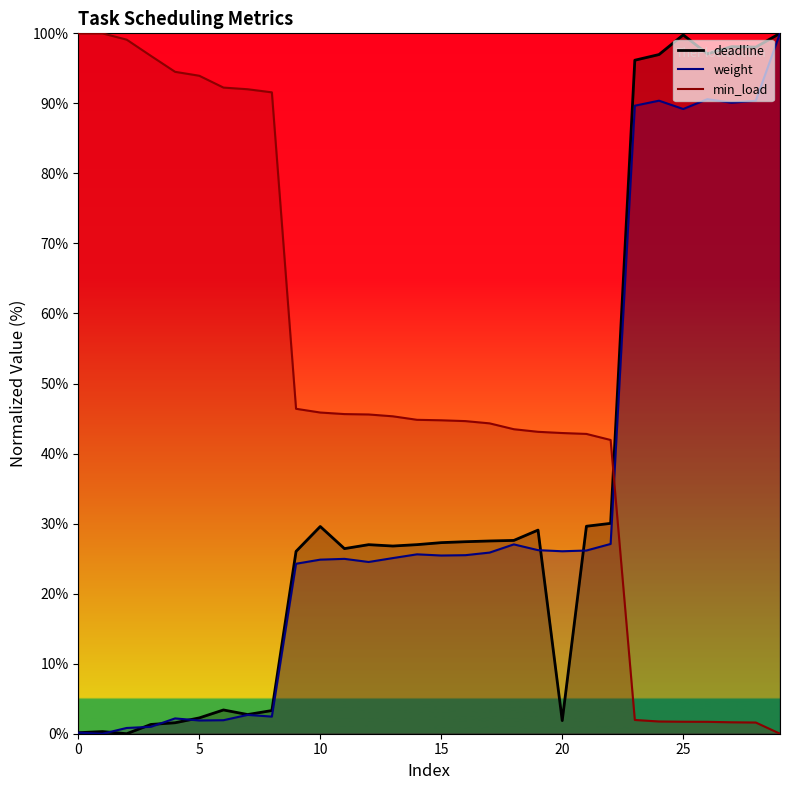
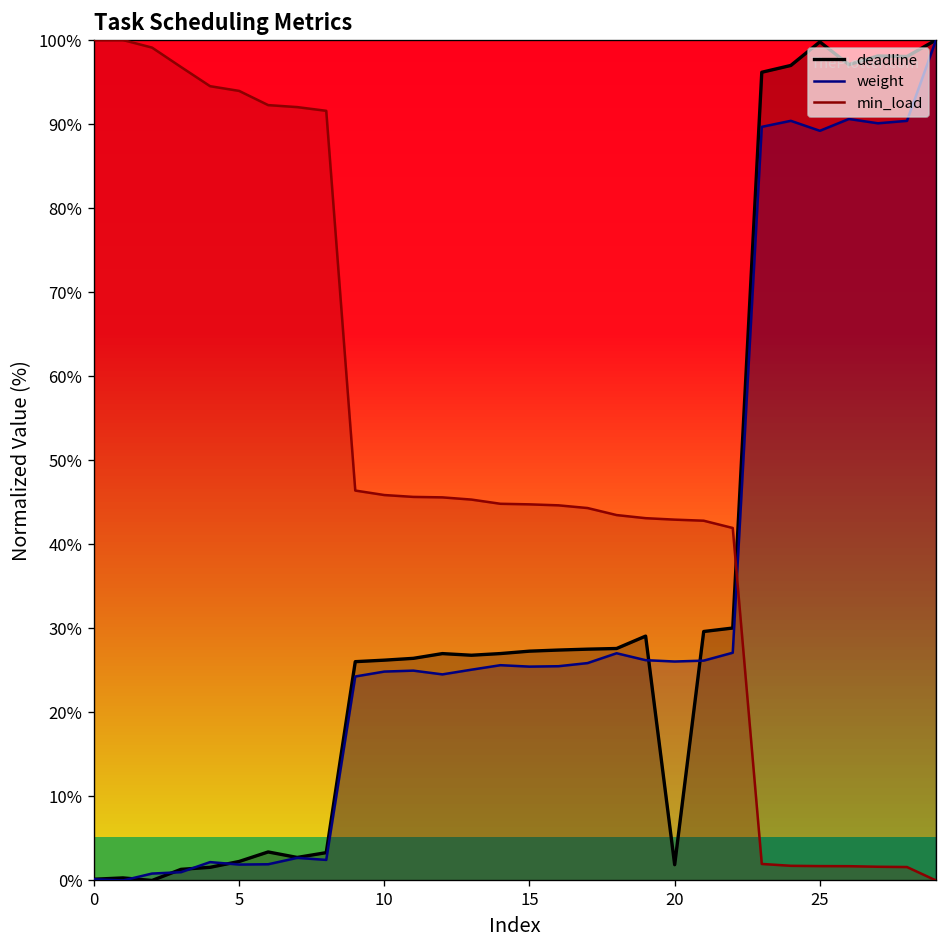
  {
    "deadline": {
      "5": "2%",
-     "10": "30%",
+     "10": "26%",
      "15": "27%",
      "20": "2%",
      "25": "100%"
    }
  }
